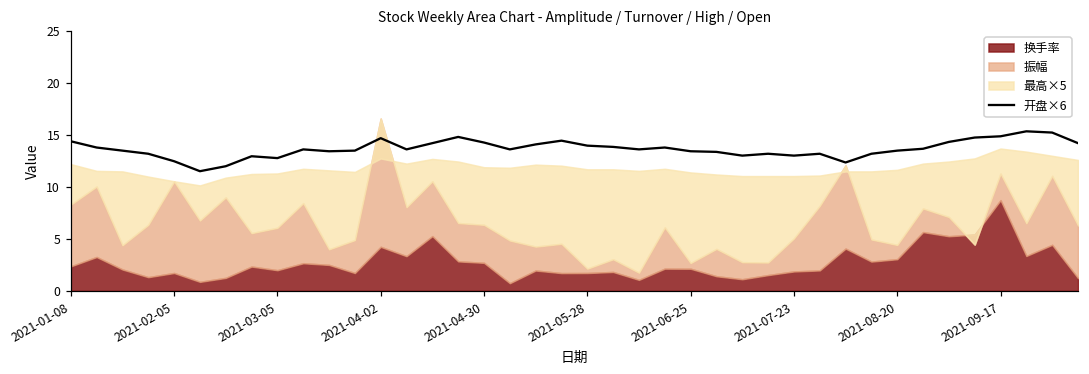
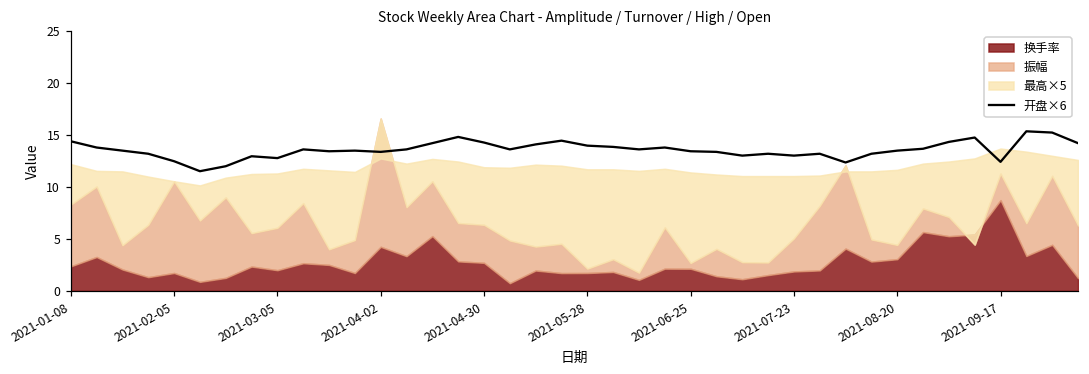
  {
    "开盘×6": {
      "2021-01-08": 14,
      "2021-02-05": 12,
      "2021-03-05": 13,
-     "2021-04-02": 15,
+     "2021-04-02": 13,
      "2021-04-30": 14,
      "2021-05-28": 14,
      "2021-06-25": 13,
      "2021-07-23": 13,
      "2021-08-20": 14,
-     "2021-09-17": 15
+     "2021-09-17": 12
    },
    "换手率": {
      "2021-01-08": 2,
      "2021-02-05": 2,
      "2021-03-05": 2,
      "2021-04-02": 4,
      "2021-04-30": 3,
      "2021-05-28": 2,
      "2021-06-25": 2,
      "2021-07-23": 2,
      "2021-08-20": 3,
      "2021-09-17": 9
    },
    "最高×5": {
      "2021-01-08": 4,
      "2021-03-05": 5,
      "2021-04-30": 6,
      "2021-05-28": 10,
      "2021-06-25": 9,
      "2021-07-23": 6,
      "2021-08-20": 7,
      "2021-09-17": 2
    }
  }
